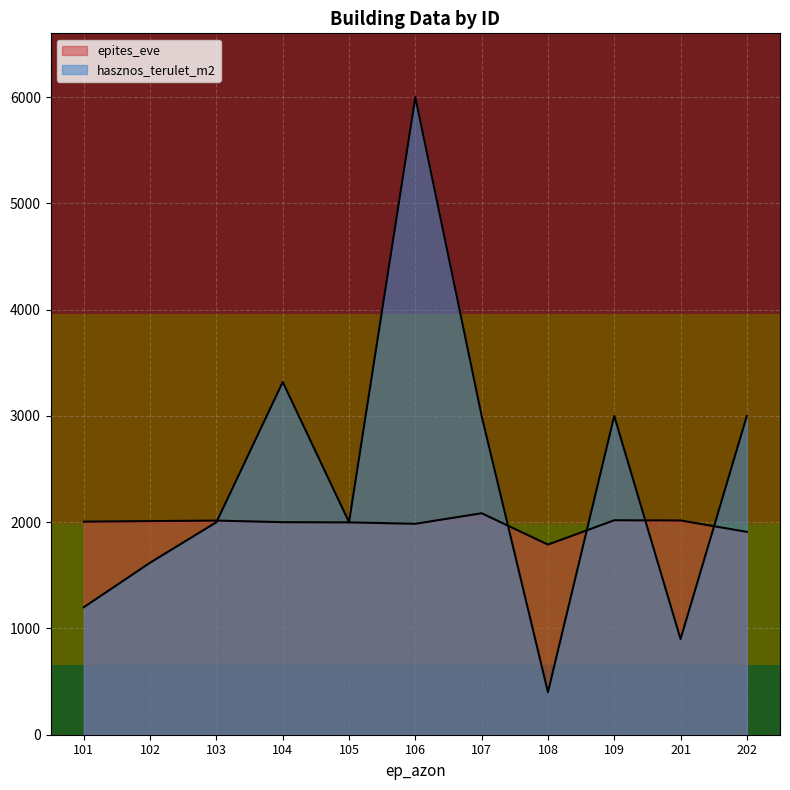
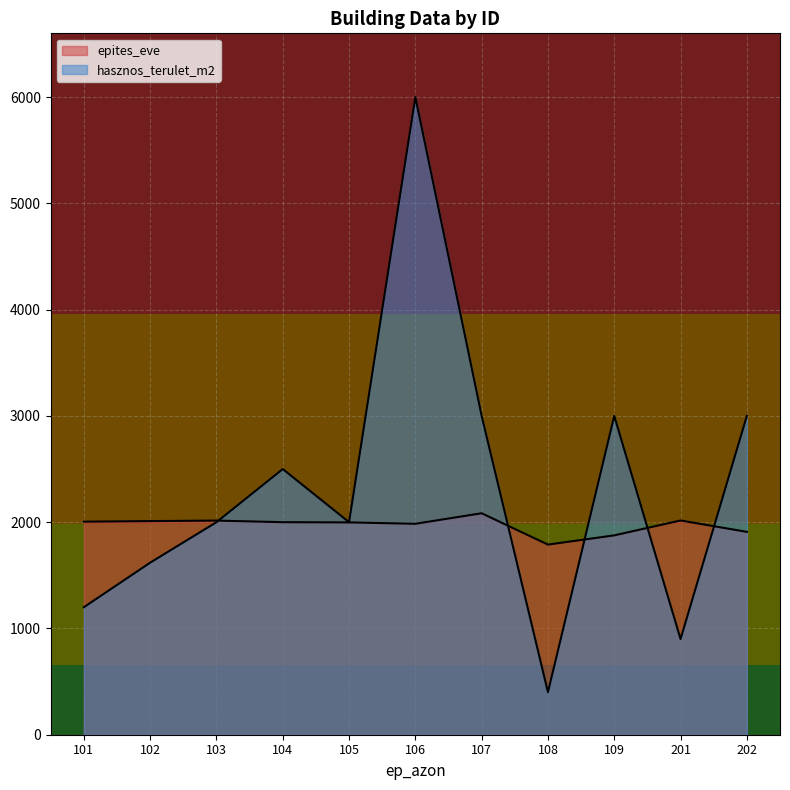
  {
    "epites_eve": {
      "101": 2010,
      "102": 2010,
      "104": 2000,
      "106": 1990,
      "107": 2080,
      "108": 1790,
-     "109": 2020,
+     "109": 1880,
      "201": 2020,
      "202": 1910
    },
    "hasznos_terulet_m2": {
      "101": 1200,
      "102": 1620,
-     "104": 3320,
+     "104": 2500,
      "106": 6000,
      "107": 3000,
      "108": 400,
      "109": 3000,
      "201": 900,
      "202": 3000
    }
  }
